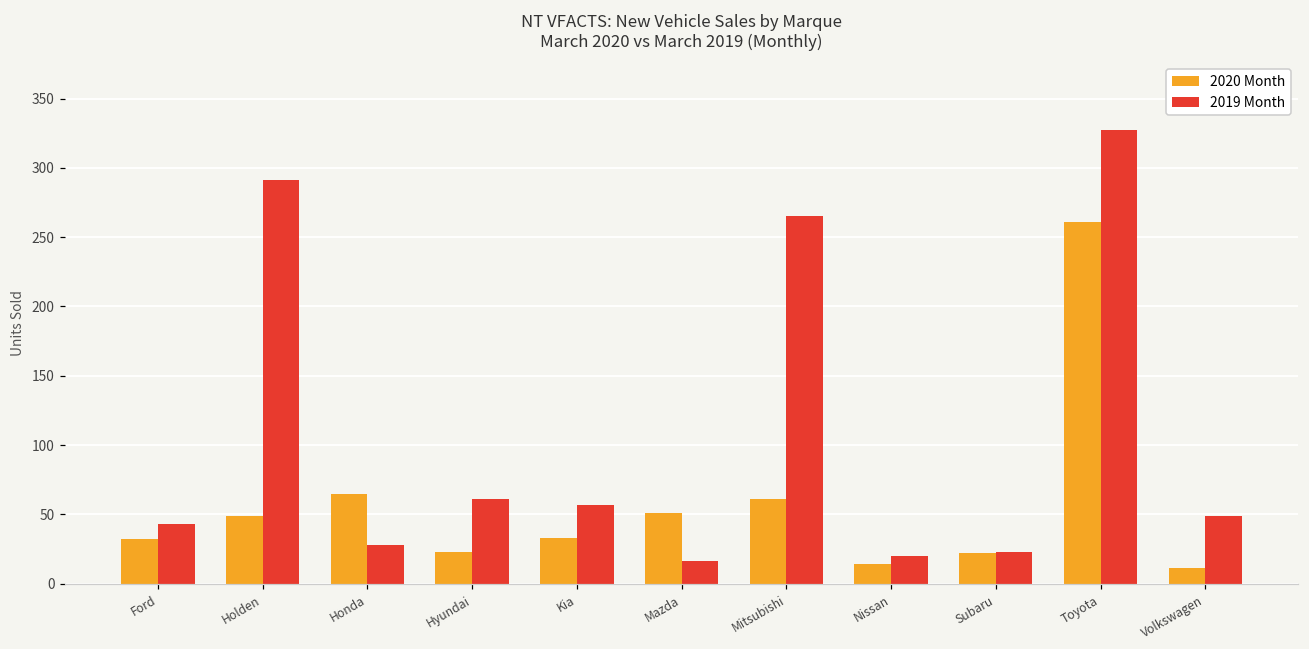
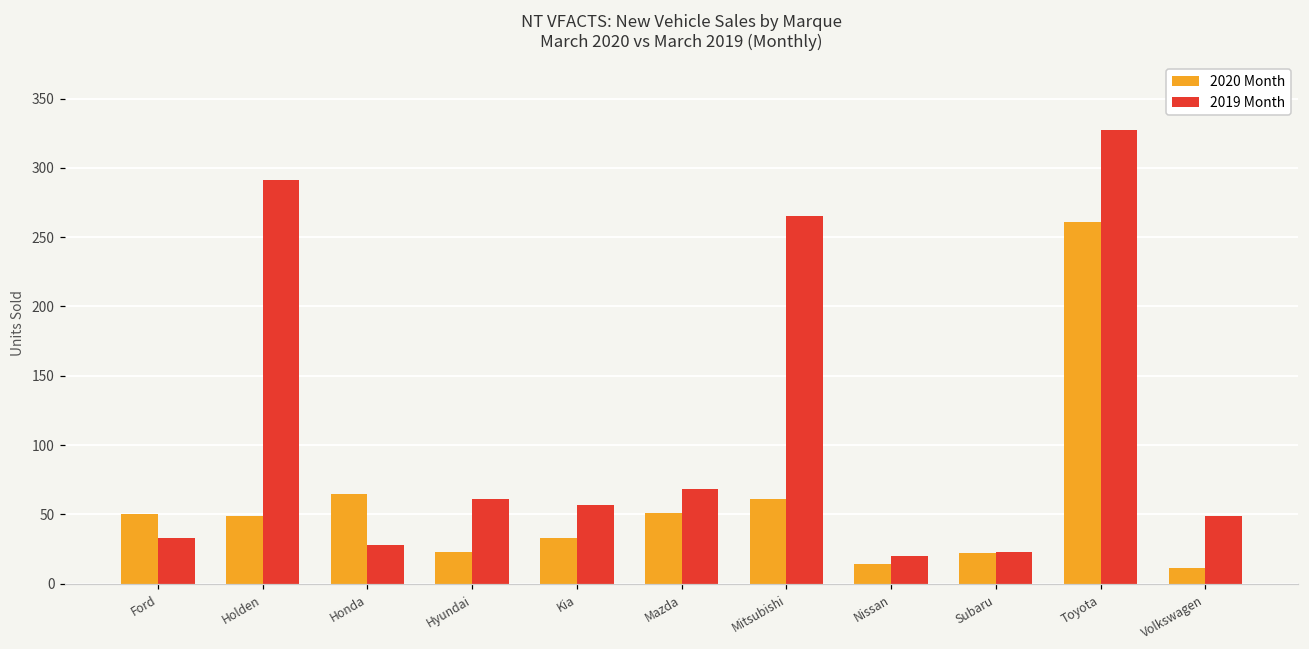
  {
    "2020 Month": {
-     "Ford": 32,
+     "Ford": 50,
      "Holden": 49,
      "Honda": 65,
      "Hyundai": 23,
      "Kia": 33,
      "Mazda": 51,
      "Mitsubishi": 61,
      "Nissan": 14,
      "Subaru": 22,
      "Toyota": 261,
      "Volkswagen": 11
    },
    "2019 Month": {
-     "Ford": 43,
+     "Ford": 33,
      "Holden": 291,
      "Honda": 28,
      "Hyundai": 61,
      "Kia": 57,
-     "Mazda": 16,
+     "Mazda": 68,
      "Mitsubishi": 265,
      "Nissan": 20,
      "Subaru": 23,
      "Toyota": 327,
      "Volkswagen": 49
    }
  }
